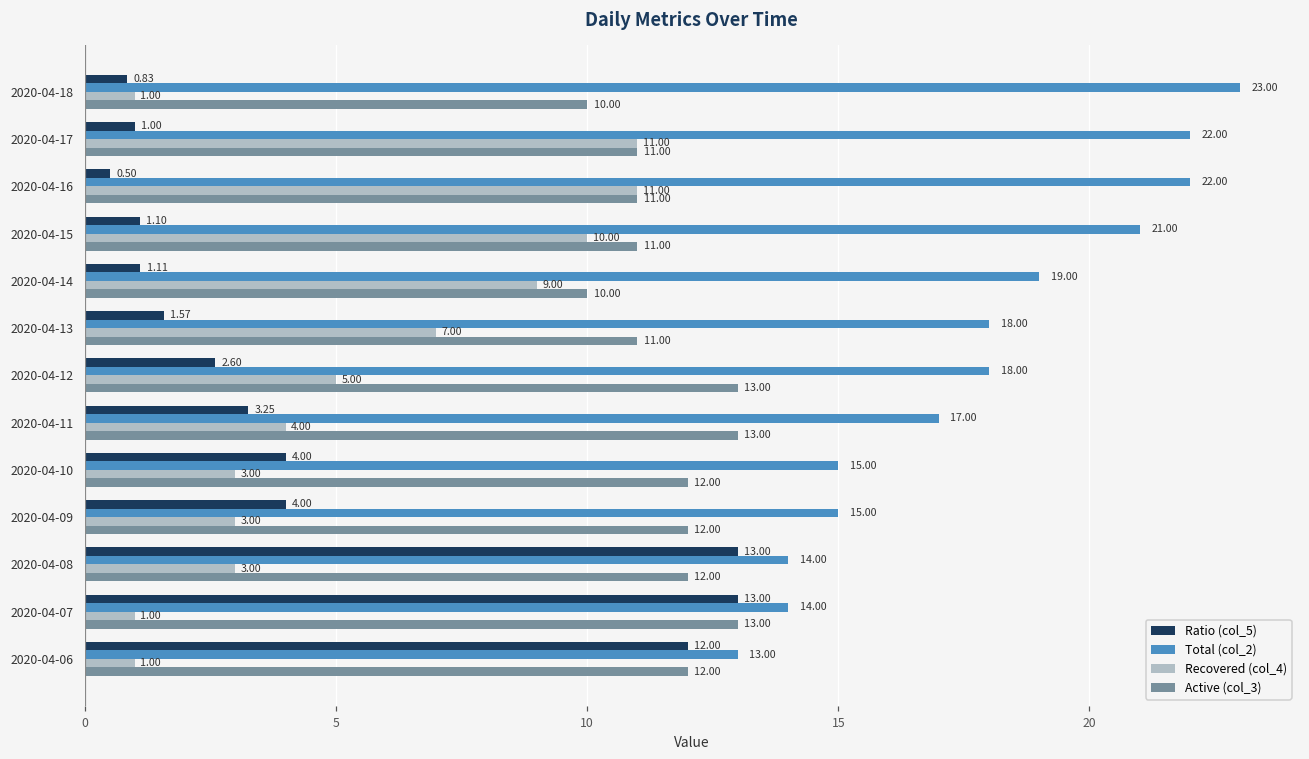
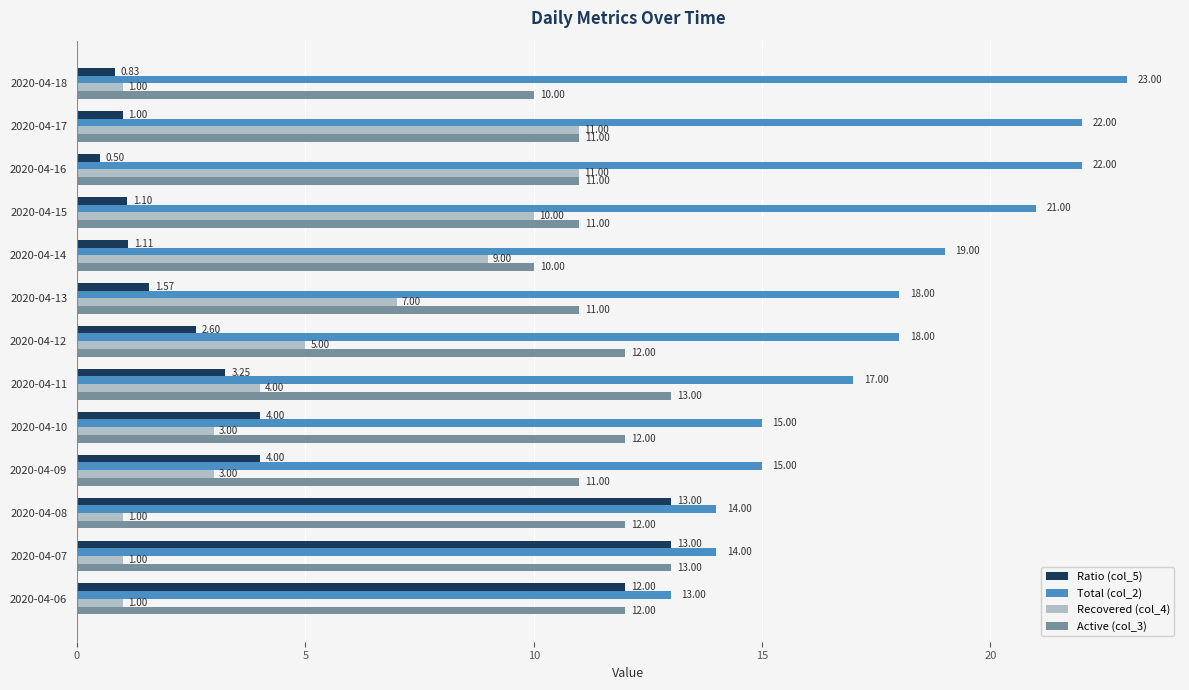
  {
    "Ratio (col_5)": {
      "2020-04-18": 0.83,
      "2020-04-17": 1.00,
      "2020-04-16": 0.50,
      "2020-04-15": 1.10,
      "2020-04-14": 1.11,
      "2020-04-13": 1.57,
      "2020-04-12": 2.60,
      "2020-04-11": 3.25,
      "2020-04-10": 4.00,
      "2020-04-09": 4.00,
      "2020-04-08": 13.00,
      "2020-04-07": 13.00,
      "2020-04-06": 12.00
    },
    "Total (col_2)": {
      "2020-04-18": 23.00,
      "2020-04-17": 22.00,
      "2020-04-16": 22.00,
      "2020-04-15": 21.00,
      "2020-04-14": 19.00,
      "2020-04-13": 18.00,
      "2020-04-12": 18.00,
      "2020-04-11": 17.00,
      "2020-04-10": 15.00,
      "2020-04-09": 15.00,
      "2020-04-08": 14.00,
      "2020-04-07": 14.00,
      "2020-04-06": 13.00
    },
    "Recovered (col_4)": {
      "2020-04-18": 1.00,
      "2020-04-15": 10.00,
      "2020-04-14": 9.00,
      "2020-04-13": 7.00,
      "2020-04-12": 5.00,
      "2020-04-11": 4.00,
      "2020-04-10": 3.00,
      "2020-04-09": 3.00,
-     "2020-04-08": 3.00,
+     "2020-04-08": 1.00,
      "2020-04-07": 1.00,
      "2020-04-06": 1.00
    },
    "Active (col_3)": {
      "2020-04-18": 10.00,
      "2020-04-15": 11.00,
      "2020-04-14": 10.00,
      "2020-04-13": 11.00,
-     "2020-04-12": 13.00,
+     "2020-04-12": 12.00,
      "2020-04-11": 13.00,
      "2020-04-10": 12.00,
-     "2020-04-09": 12.00,
+     "2020-04-09": 11.00,
      "2020-04-08": 12.00,
      "2020-04-07": 13.00,
      "2020-04-06": 12.00
    }
  }
